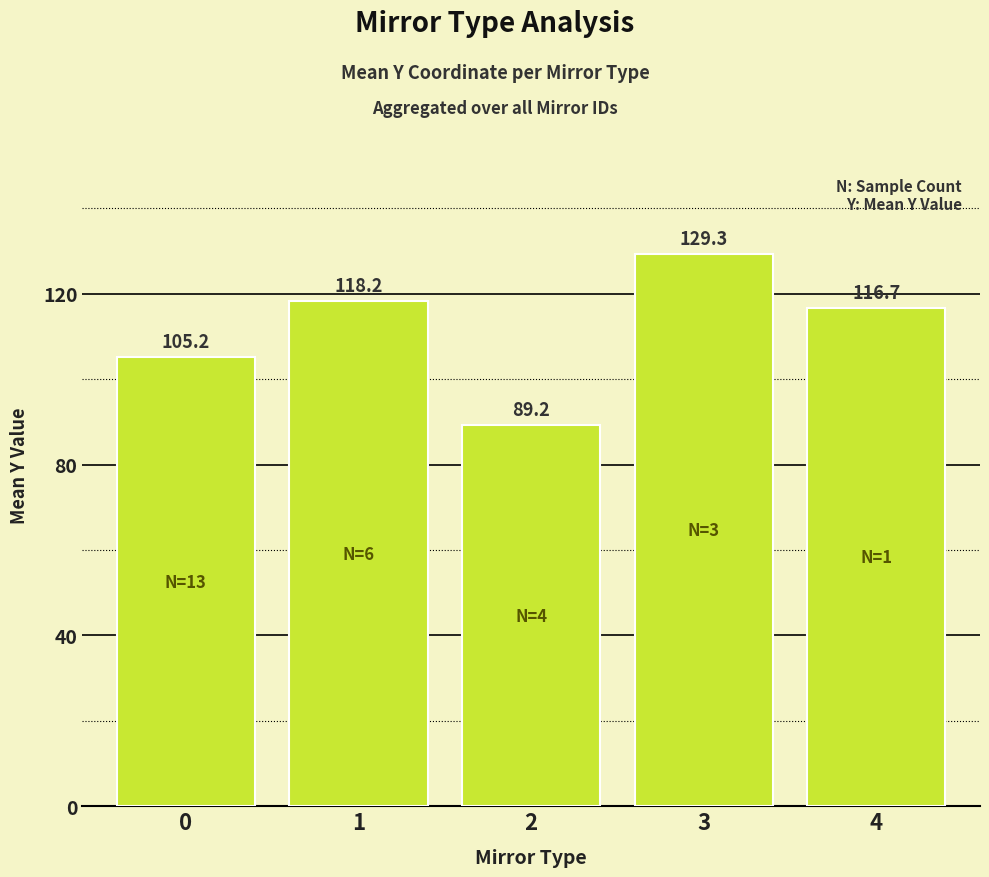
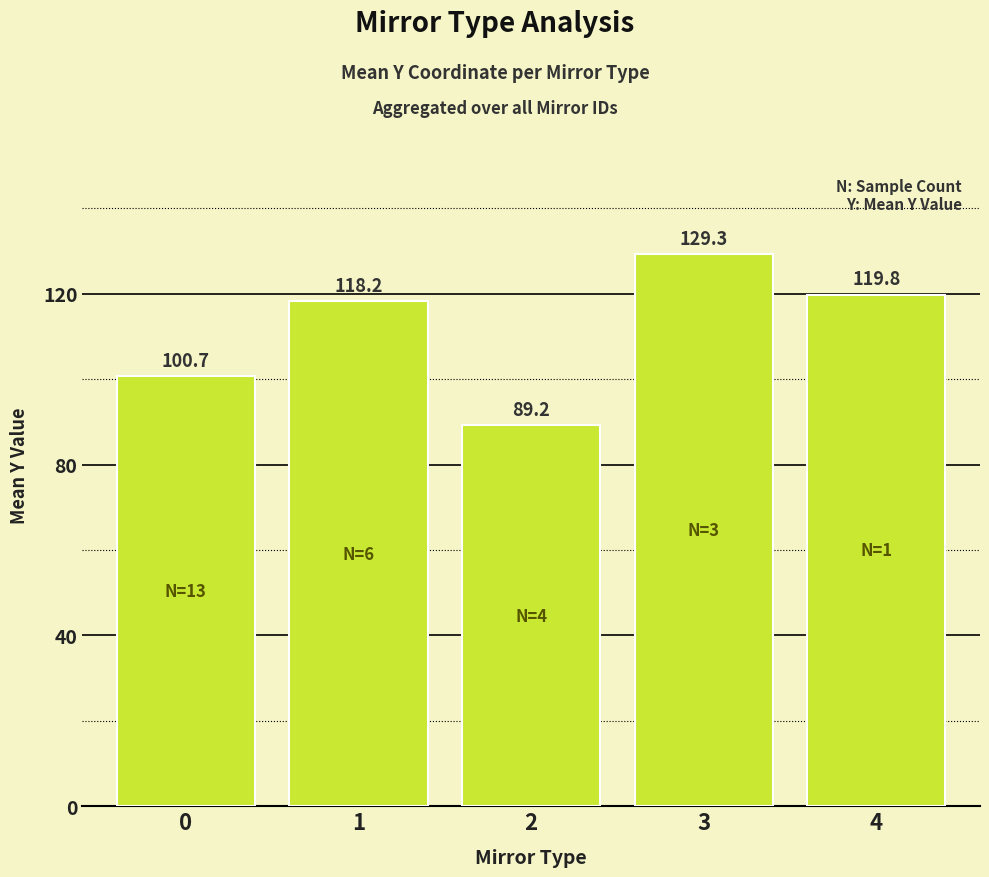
  {
-   "0": 105.2,
+   "0": 100.7,
    "1": 118.2,
    "2": 89.2,
    "3": 129.3,
-   "4": 116.7
+   "4": 119.8
  }
